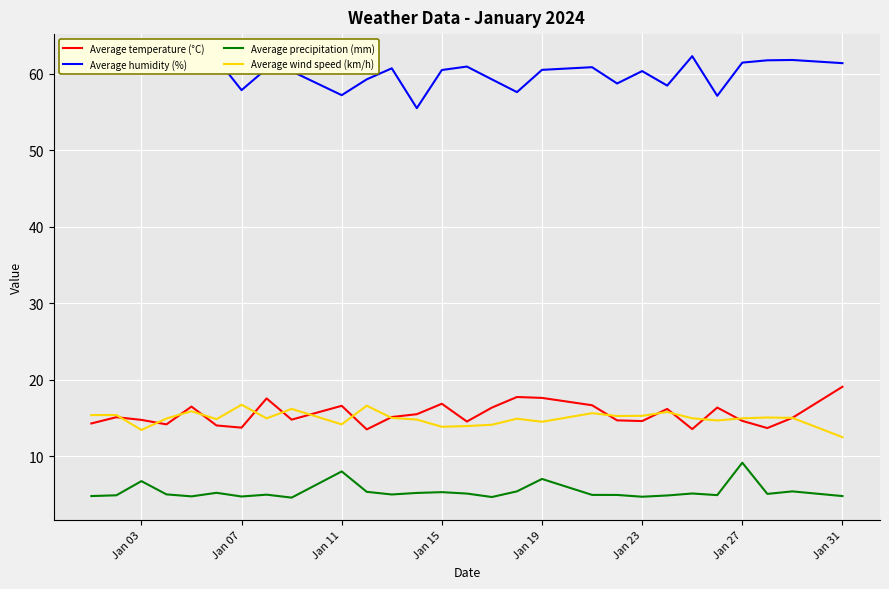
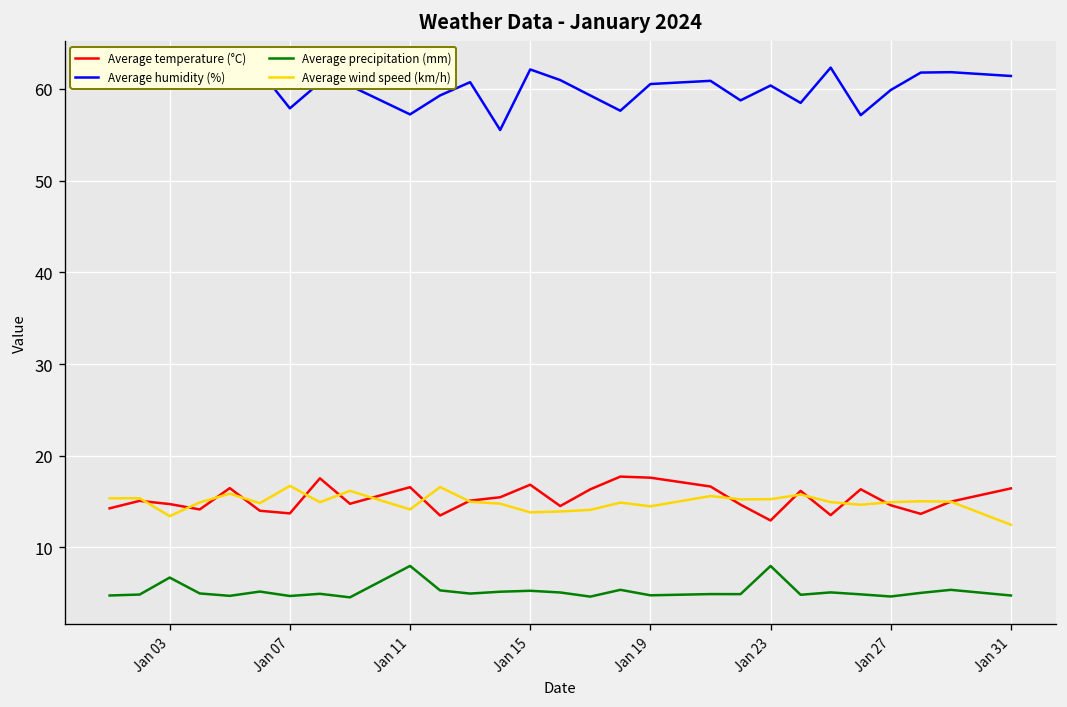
  {
    "Average temperature (°C)": {
      "Jan 03": 15,
      "Jan 07": 14,
      "Jan 11": 17,
      "Jan 15": 17,
      "Jan 19": 18,
-     "Jan 23": 15,
+     "Jan 23": 13,
      "Jan 27": 15,
-     "Jan 31": 19
+     "Jan 31": 16
    },
    "Average humidity (%)": {
      "Jan 07": 58,
      "Jan 11": 57,
-     "Jan 15": 61,
+     "Jan 15": 62,
      "Jan 19": 61,
      "Jan 23": 60,
-     "Jan 27": 61,
+     "Jan 27": 60,
      "Jan 31": 61
    },
    "Average precipitation (mm)": {
      "Jan 03": 7,
      "Jan 07": 5,
      "Jan 11": 8,
      "Jan 15": 5,
-     "Jan 19": 7,
-     "Jan 23": 5,
-     "Jan 27": 9,
+     "Jan 19": 5,
+     "Jan 23": 8,
+     "Jan 27": 5,
      "Jan 31": 5
    },
    "Average wind speed (km/h)": {
      "Jan 03": 13,
      "Jan 07": 17,
      "Jan 11": 14,
      "Jan 15": 14,
      "Jan 19": 14,
      "Jan 23": 15,
      "Jan 27": 15,
      "Jan 31": 12
    }
  }
